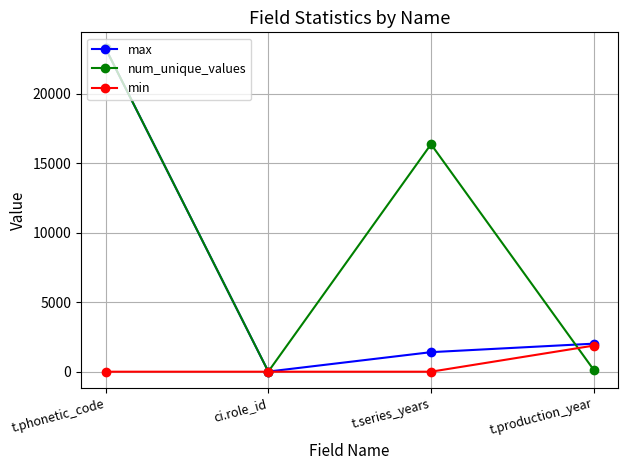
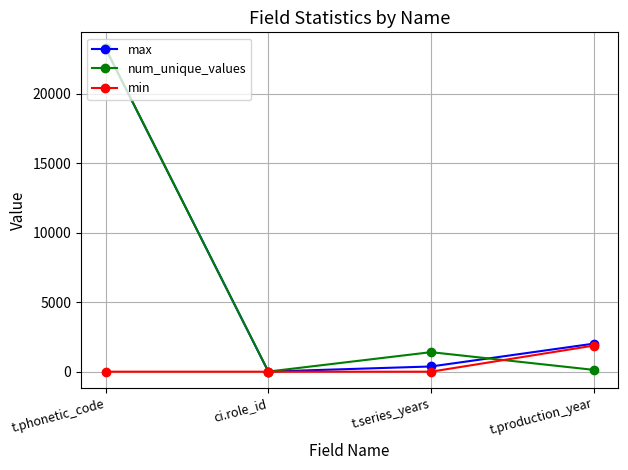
  {
    "max": {
-     "t.series_years": 1400
+     "t.series_years": 400
    },
    "num_unique_values": {
-     "t.series_years": 16400,
+     "t.series_years": 1400,
      "t.production_year": 100
    },
    "min": {
      "t.phonetic_code": 0,
      "t.series_years": 0
    }
  }
